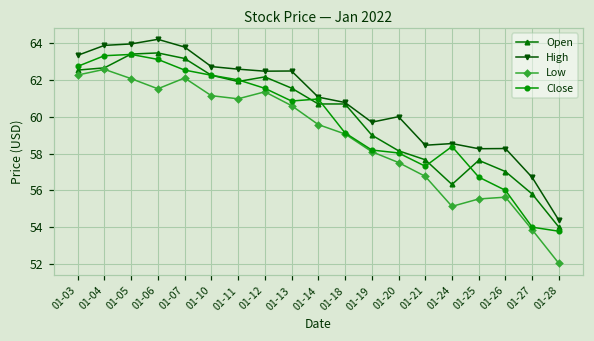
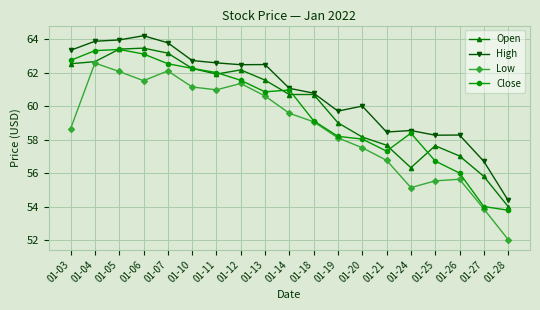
  {
    "Low": {
-     "01-03": 62.3,
+     "01-03": 58.6,
      "01-05": 62.1,
      "01-06": 61.5,
      "01-07": 62.1,
      "01-10": 61.1,
      "01-11": 61.0,
      "01-12": 61.3,
      "01-13": 60.6,
      "01-14": 59.6,
      "01-20": 57.5,
      "01-21": 56.8,
      "01-24": 55.1,
      "01-25": 55.5,
      "01-26": 55.6,
      "01-28": 52.0
    }
  }
